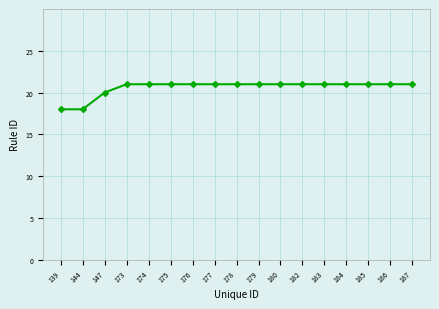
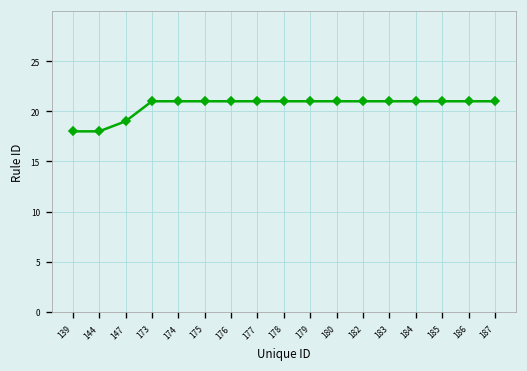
  {
    "139": 18,
    "144": 18,
-   "147": 20,
+   "147": 19,
    "173": 21,
    "174": 21,
    "175": 21,
    "176": 21,
    "177": 21,
    "178": 21,
    "179": 21,
    "180": 21,
    "182": 21,
    "183": 21,
    "184": 21,
    "185": 21,
    "186": 21,
    "187": 21
  }
